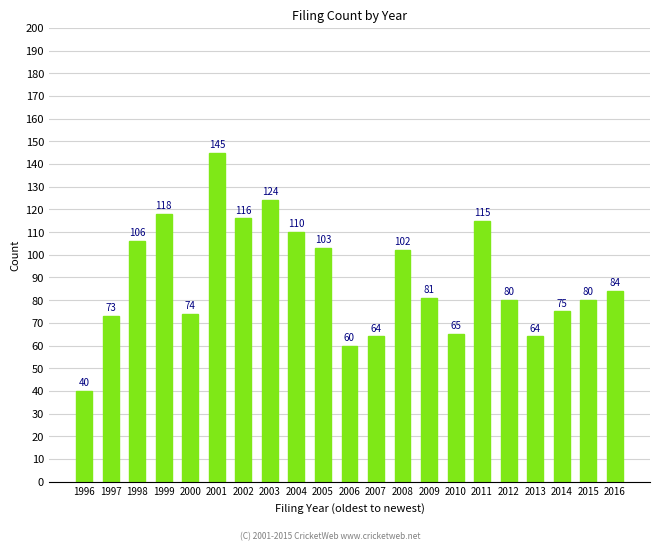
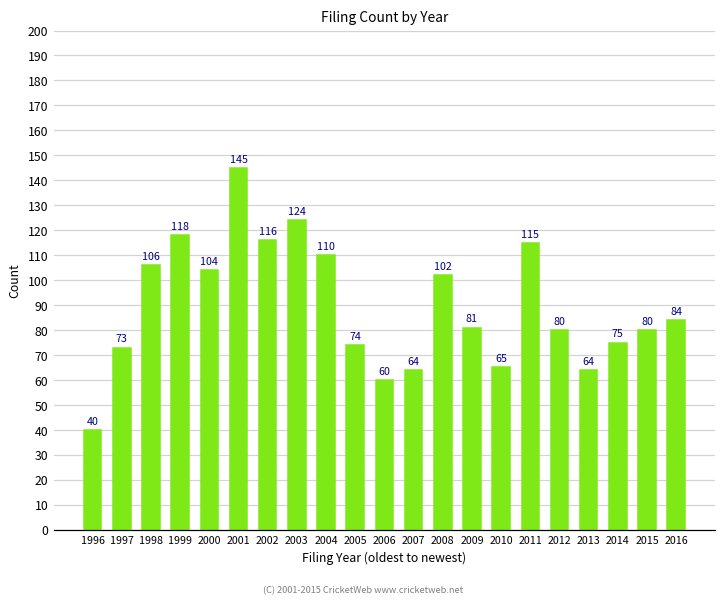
  {
    "1996": 40,
    "1997": 73,
    "1998": 106,
    "1999": 118,
-   "2000": 74,
+   "2000": 104,
    "2001": 145,
    "2002": 116,
    "2003": 124,
    "2004": 110,
-   "2005": 103,
+   "2005": 74,
    "2006": 60,
    "2007": 64,
    "2008": 102,
    "2009": 81,
    "2010": 65,
    "2011": 115,
    "2012": 80,
    "2013": 64,
    "2014": 75,
    "2015": 80,
    "2016": 84
  }
